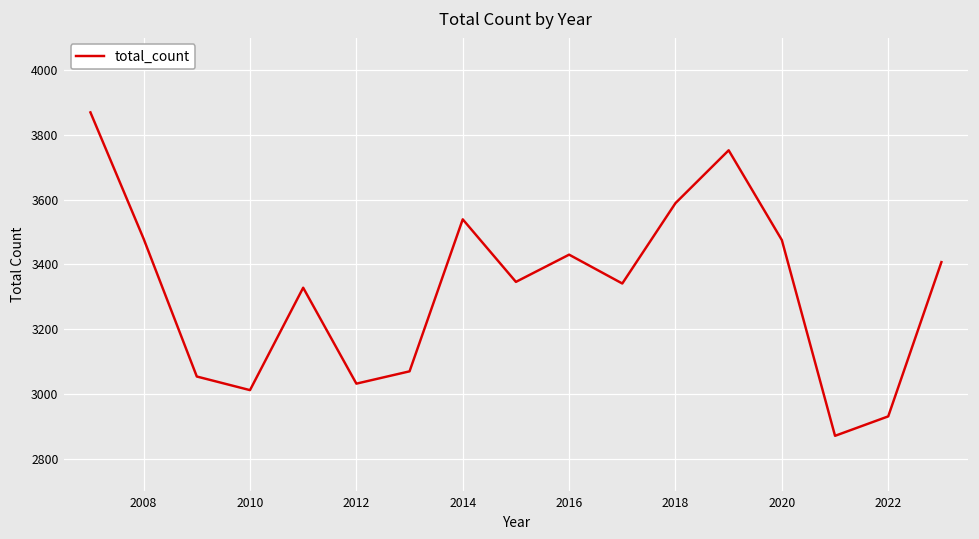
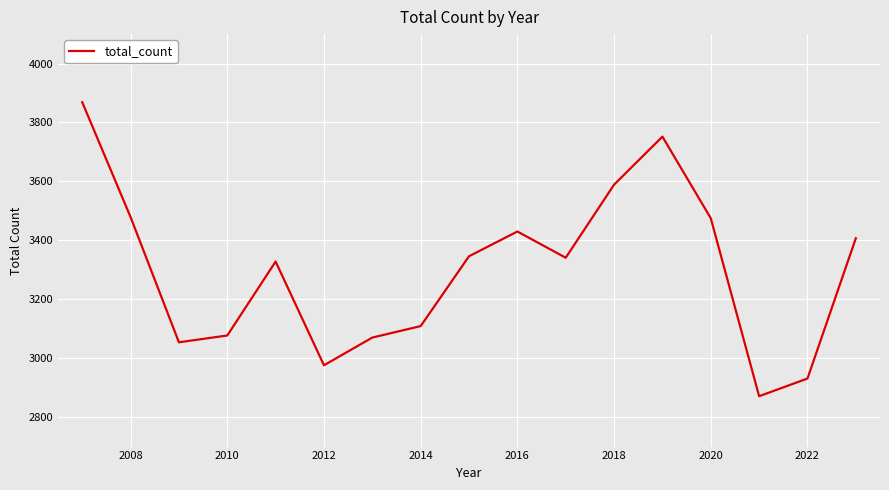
  {
    "2008": 3480,
-   "2010": 3010,
-   "2012": 3030,
-   "2014": 3540,
+   "2010": 3080,
+   "2012": 2980,
+   "2014": 3110,
    "2016": 3430,
    "2018": 3590,
    "2020": 3480,
    "2022": 2930
  }
